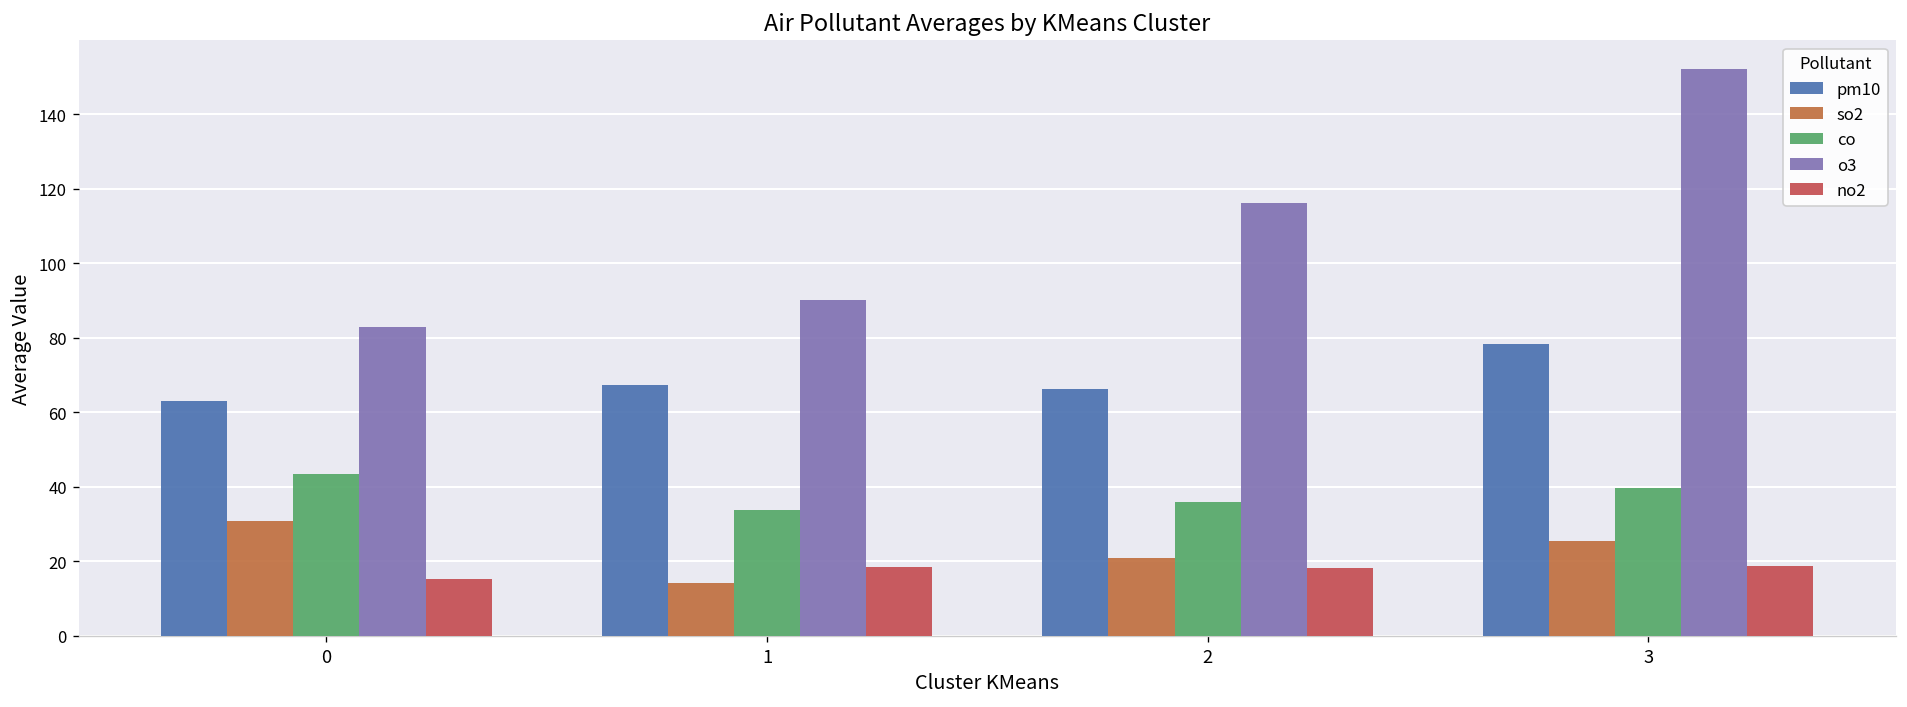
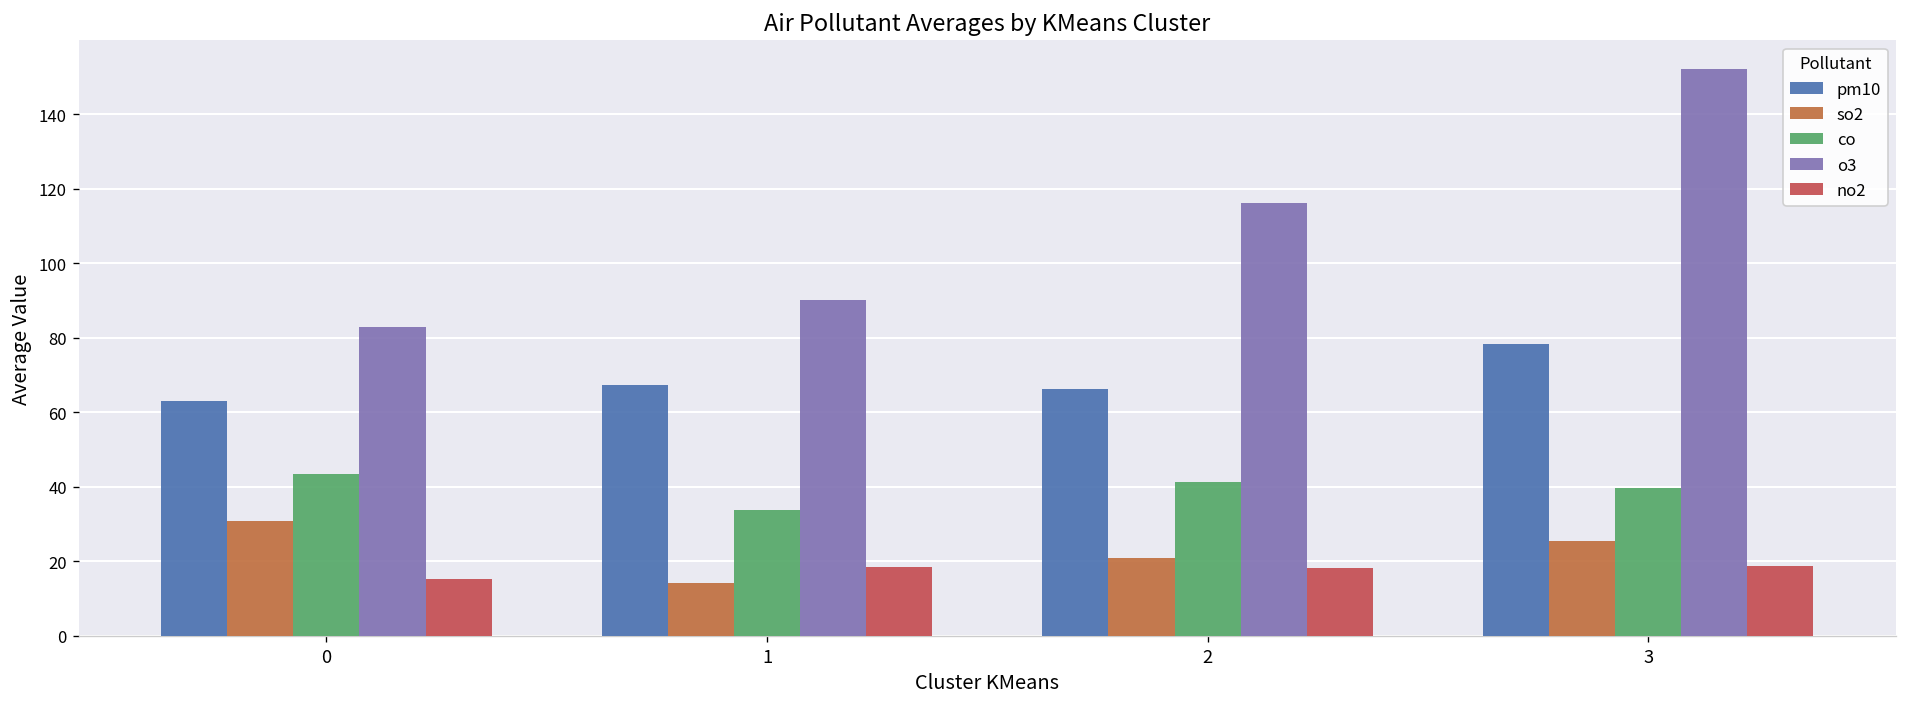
  {
    "co": {
      "0": 44,
      "1": 34,
-     "2": 36,
+     "2": 41,
      "3": 40
    }
  }
